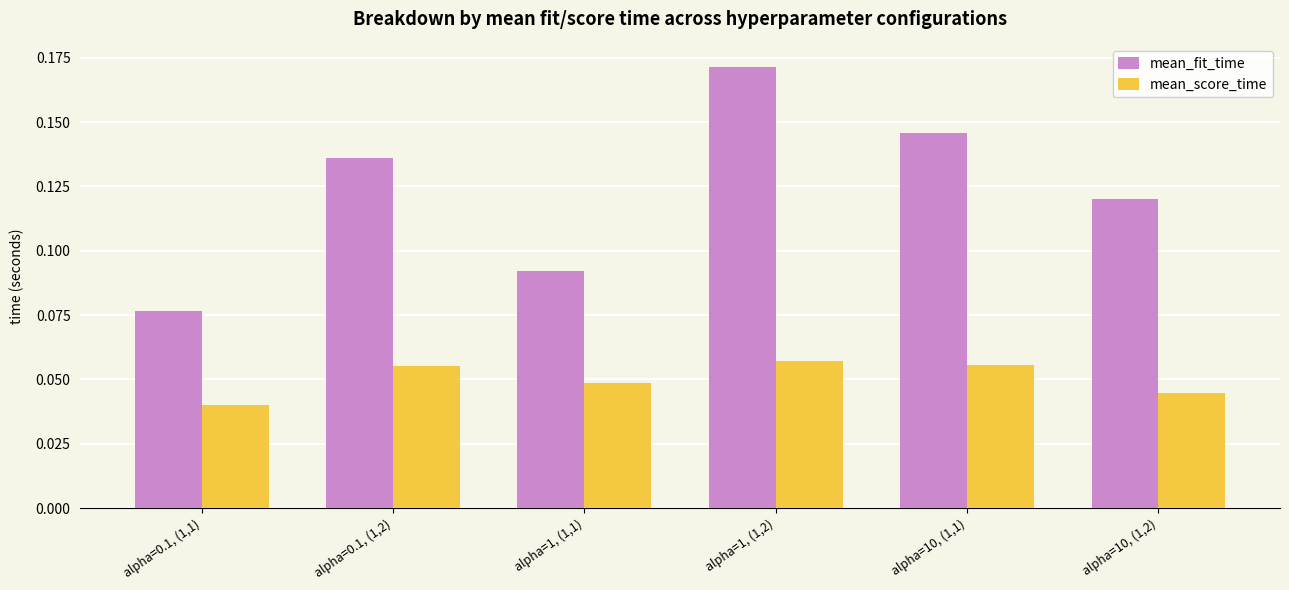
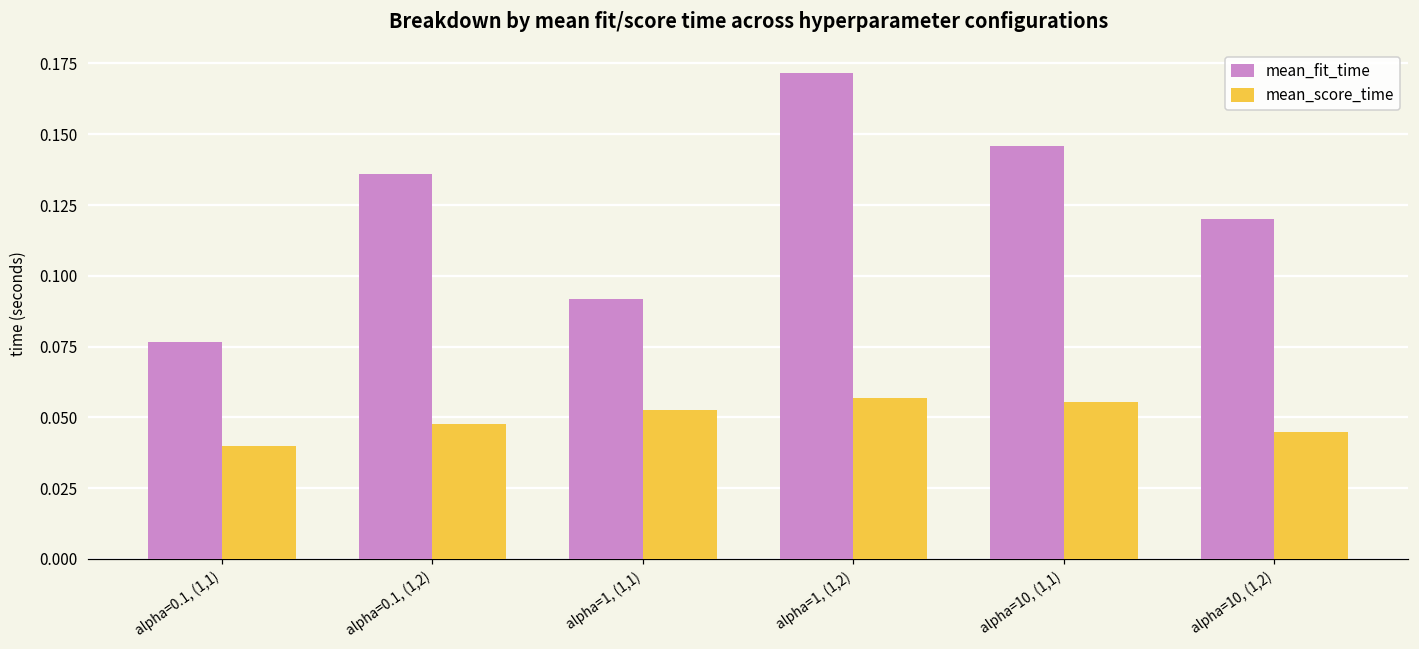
  {
    "mean_fit_time": {
      "alpha=0.1, (1,1)": 0.077,
      "alpha=0.1, (1,2)": 0.136,
      "alpha=1, (1,1)": 0.092,
      "alpha=1, (1,2)": 0.172,
      "alpha=10, (1,1)": 0.146,
      "alpha=10, (1,2)": 0.120
    },
    "mean_score_time": {
      "alpha=0.1, (1,1)": 0.040,
-     "alpha=0.1, (1,2)": 0.055,
-     "alpha=1, (1,1)": 0.049,
+     "alpha=0.1, (1,2)": 0.048,
+     "alpha=1, (1,1)": 0.052,
      "alpha=1, (1,2)": 0.057,
      "alpha=10, (1,1)": 0.056,
      "alpha=10, (1,2)": 0.045
    }
  }
